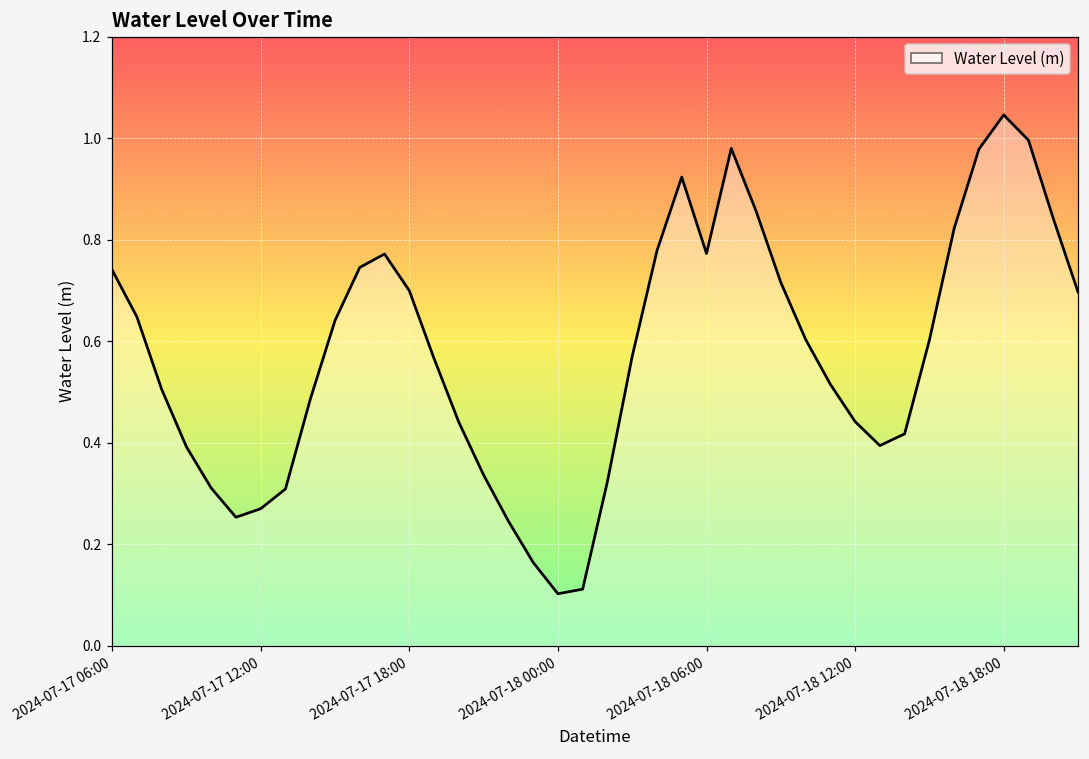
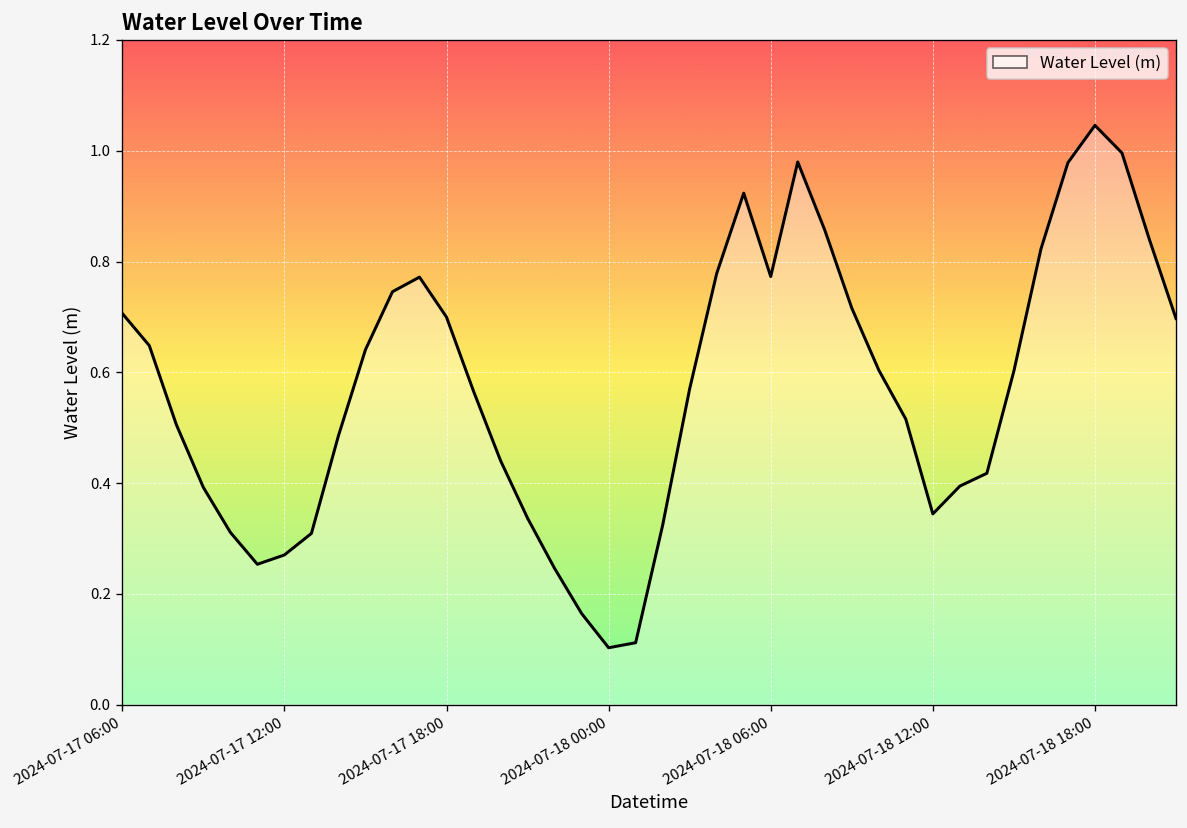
  {
-   "2024-07-17 06:00": 0.74,
+   "2024-07-17 06:00": 0.71,
    "2024-07-17 12:00": 0.27,
    "2024-07-17 18:00": 0.70,
    "2024-07-18 00:00": 0.10,
    "2024-07-18 06:00": 0.77,
-   "2024-07-18 12:00": 0.44,
+   "2024-07-18 12:00": 0.34,
    "2024-07-18 18:00": 1.05
  }
